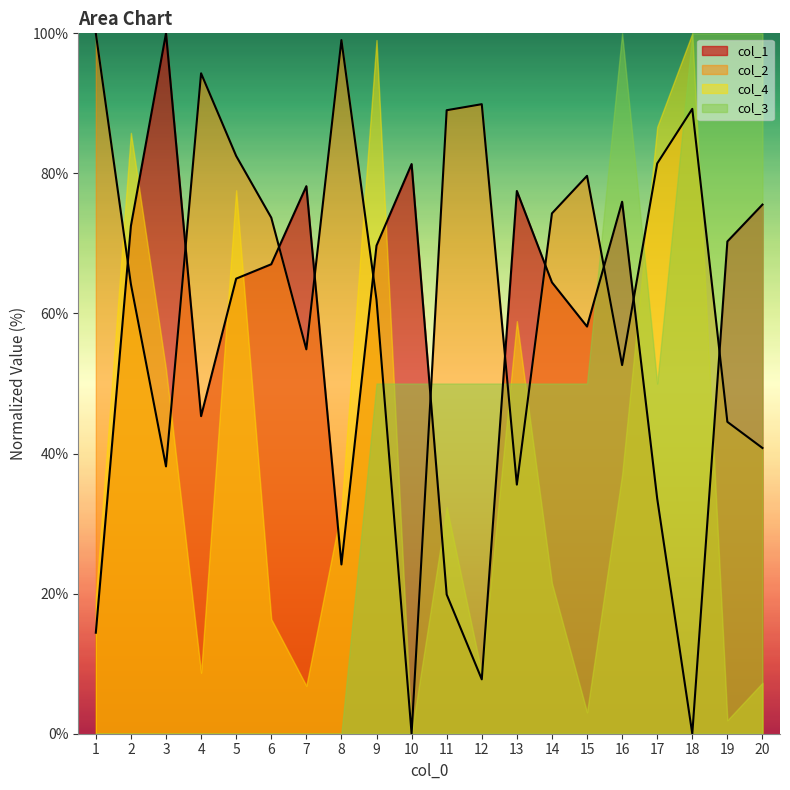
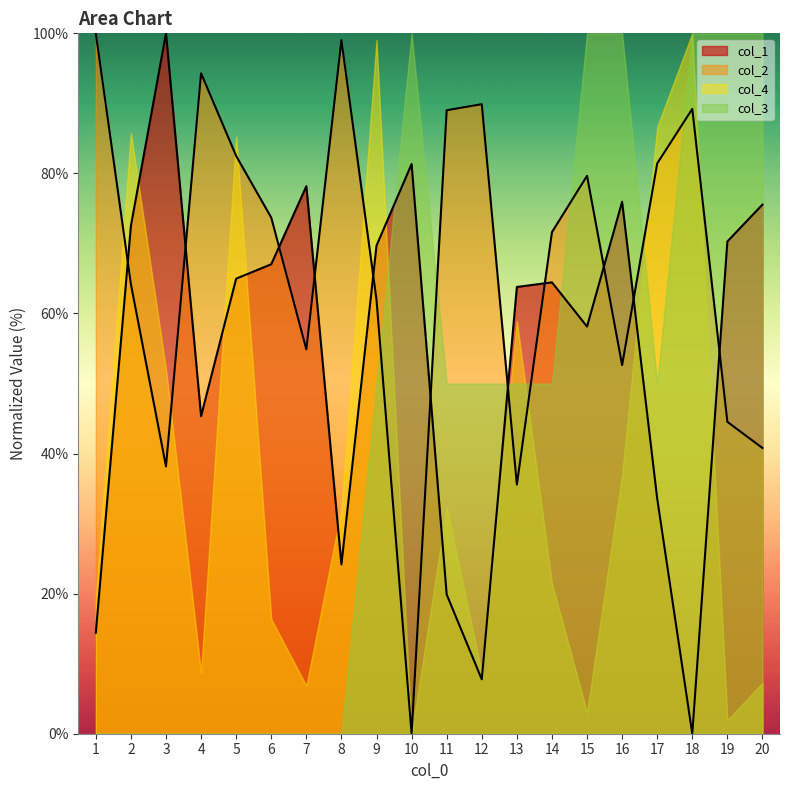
  {
    "col_1": {
      "1": "14%",
      "2": "73%",
      "3": "100%",
      "4": "45%",
      "5": "65%",
      "6": "67%",
      "7": "78%",
      "8": "24%",
      "9": "70%",
      "10": "81%",
      "11": "20%",
      "12": "8%",
-     "13": "77%",
+     "13": "64%",
      "14": "64%",
      "15": "58%",
      "16": "76%",
      "17": "34%",
      "18": "0%",
      "19": "70%",
      "20": "76%"
    },
    "col_2": {
      "1": "100%",
      "2": "64%",
      "3": "38%",
      "4": "94%",
      "5": "82%",
      "6": "74%",
      "7": "55%",
      "8": "99%",
      "9": "62%",
      "11": "89%",
      "12": "90%",
      "13": "36%",
-     "14": "74%",
+     "14": "72%",
      "15": "80%",
      "16": "53%",
      "17": "81%",
      "18": "89%",
      "19": "45%",
      "20": "41%"
    },
    "col_4": {
      "1": "19%",
      "2": "86%",
      "3": "52%",
      "4": "9%",
-     "5": "78%",
+     "5": "85%",
      "6": "16%",
      "7": "7%",
      "8": "32%",
      "9": "99%",
      "11": "32%",
      "12": "9%",
      "13": "59%",
      "14": "21%",
      "15": "3%",
      "16": "37%",
      "17": "87%",
      "19": "2%",
      "20": "7%"
    },
    "col_3": {
      "1": "0%",
      "2": "0%",
      "3": "0%",
      "4": "0%",
      "5": "0%",
      "6": "0%",
      "7": "0%",
      "8": "0%",
      "9": "50%",
-     "10": "50%",
+     "10": "100%",
      "11": "50%",
      "12": "50%",
      "13": "50%",
      "14": "50%",
-     "15": "50%",
+     "15": "100%",
      "16": "100%",
      "17": "50%",
      "19": "100%",
      "20": "100%"
    }
  }
